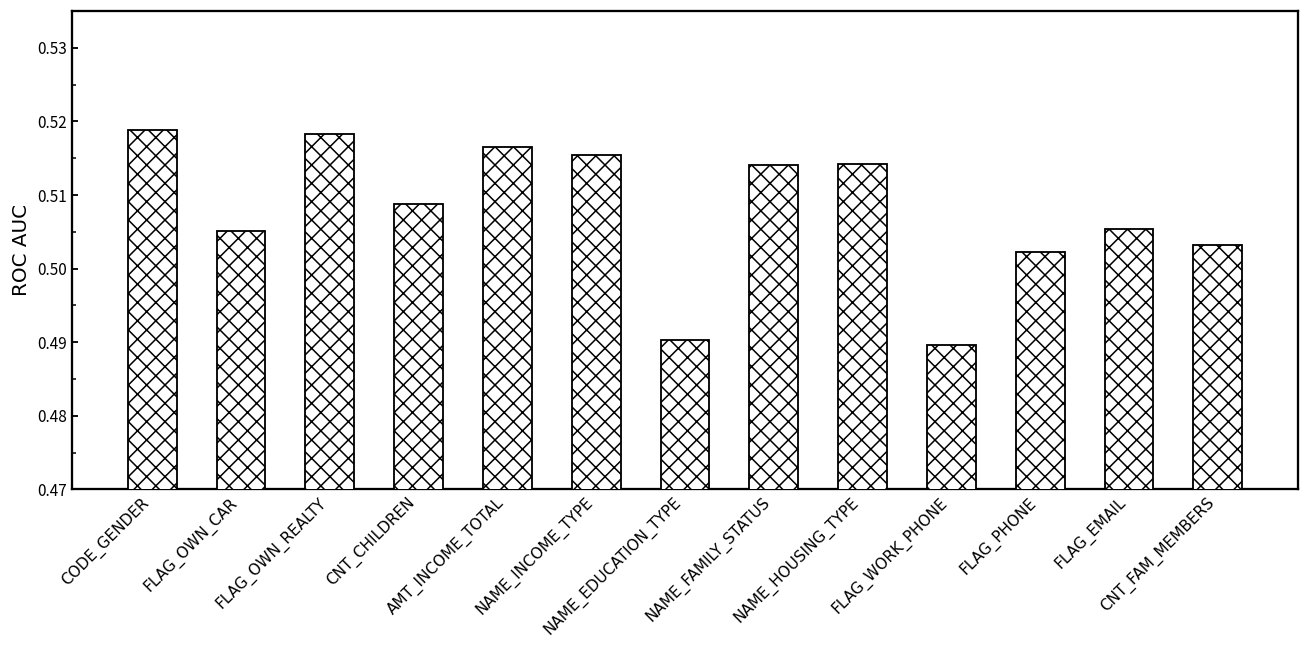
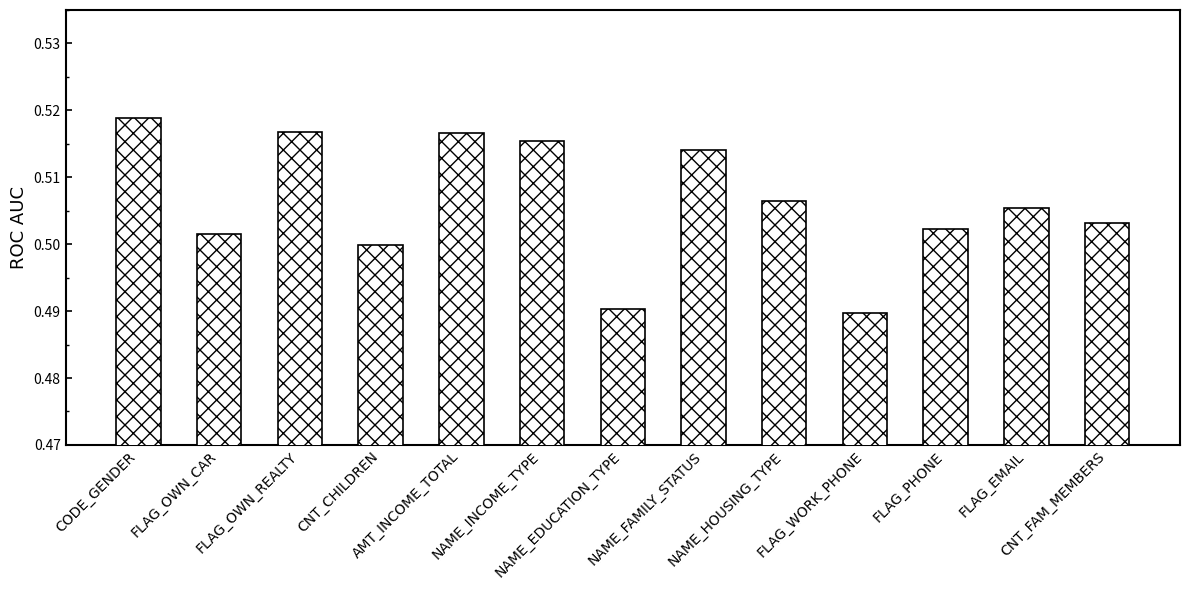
  {
    "CODE_GENDER": 0.519,
-   "FLAG_OWN_CAR": 0.505,
-   "FLAG_OWN_REALTY": 0.518,
-   "CNT_CHILDREN": 0.509,
+   "FLAG_OWN_CAR": 0.502,
+   "FLAG_OWN_REALTY": 0.517,
+   "CNT_CHILDREN": 0.500,
    "AMT_INCOME_TOTAL": 0.517,
    "NAME_INCOME_TYPE": 0.515,
    "NAME_EDUCATION_TYPE": 0.490,
    "NAME_FAMILY_STATUS": 0.514,
-   "NAME_HOUSING_TYPE": 0.514,
+   "NAME_HOUSING_TYPE": 0.506,
    "FLAG_WORK_PHONE": 0.490,
    "FLAG_PHONE": 0.502,
    "FLAG_EMAIL": 0.505,
    "CNT_FAM_MEMBERS": 0.503
  }
